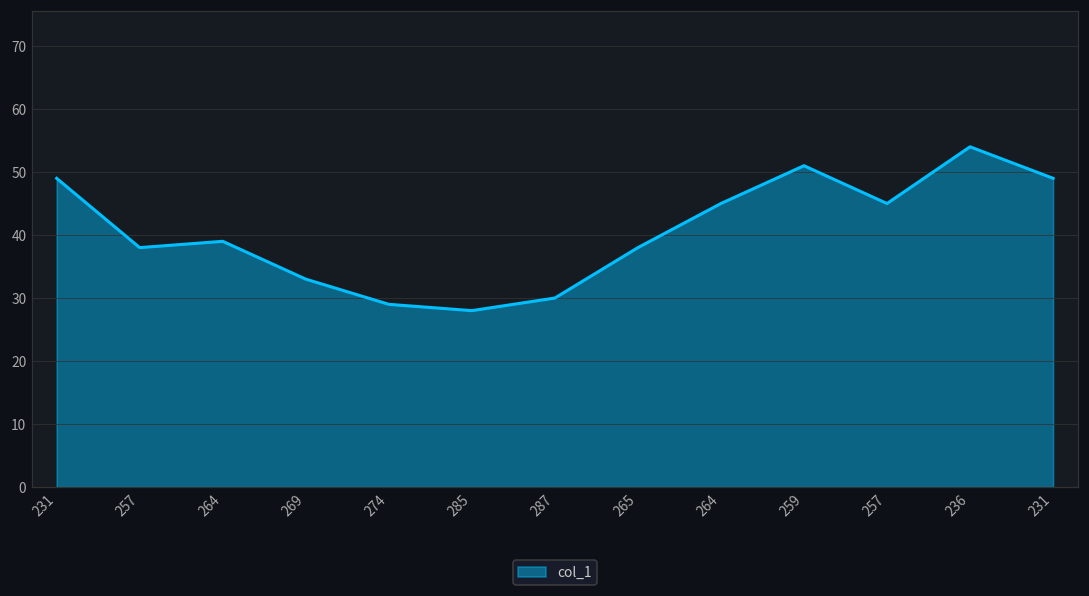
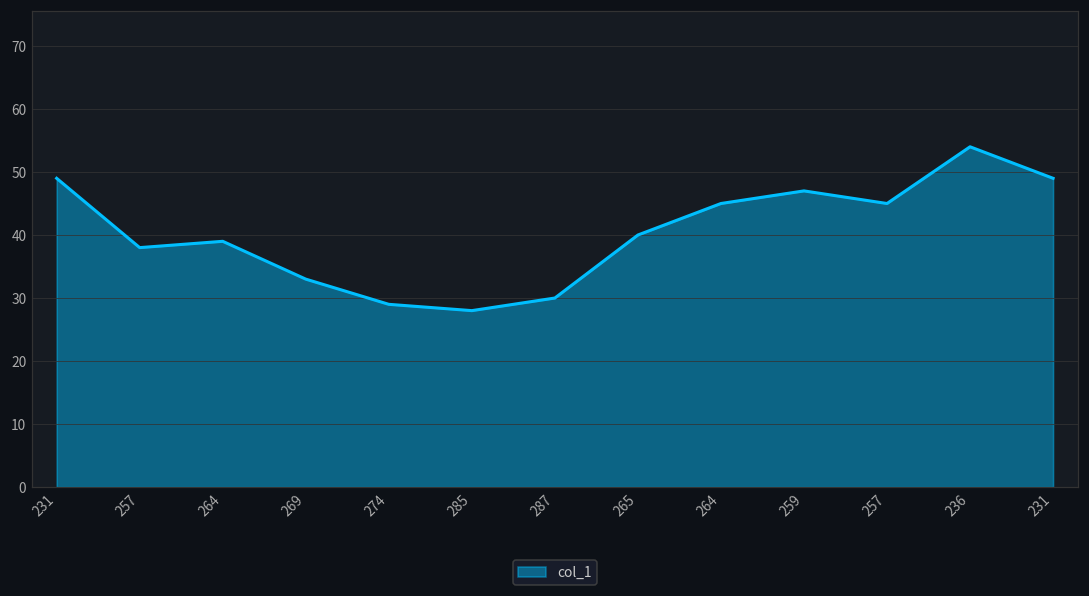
  {
    "269": 33,
    "274": 29,
    "285": 28,
    "287": 30,
-   "265": 38,
-   "259": 51,
+   "265": 40,
+   "259": 47,
    "236": 54
  }
